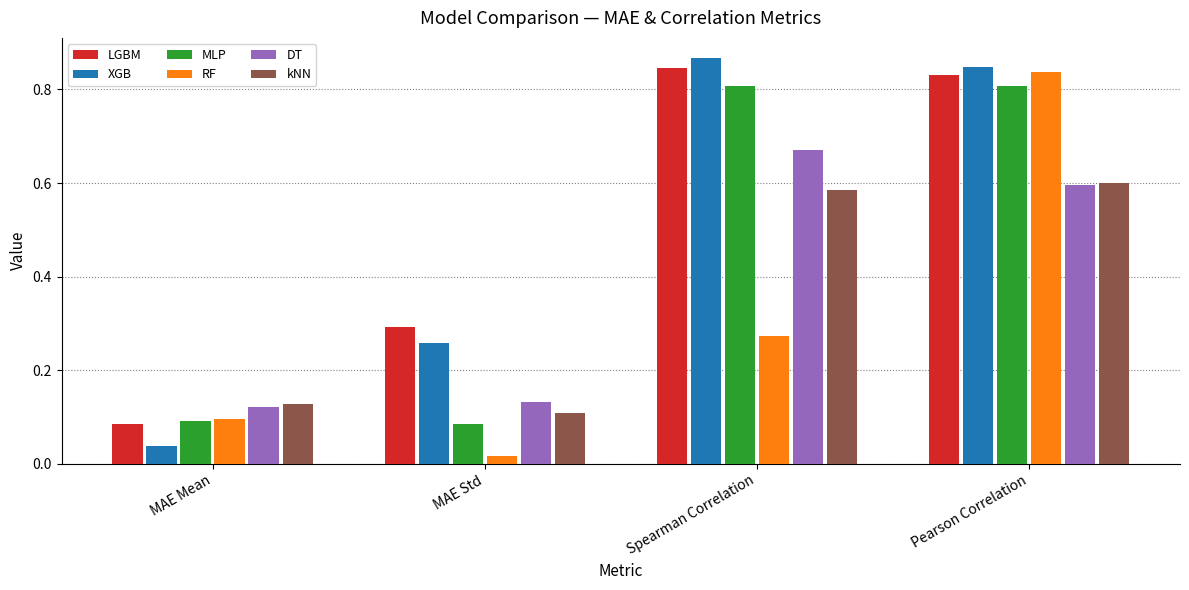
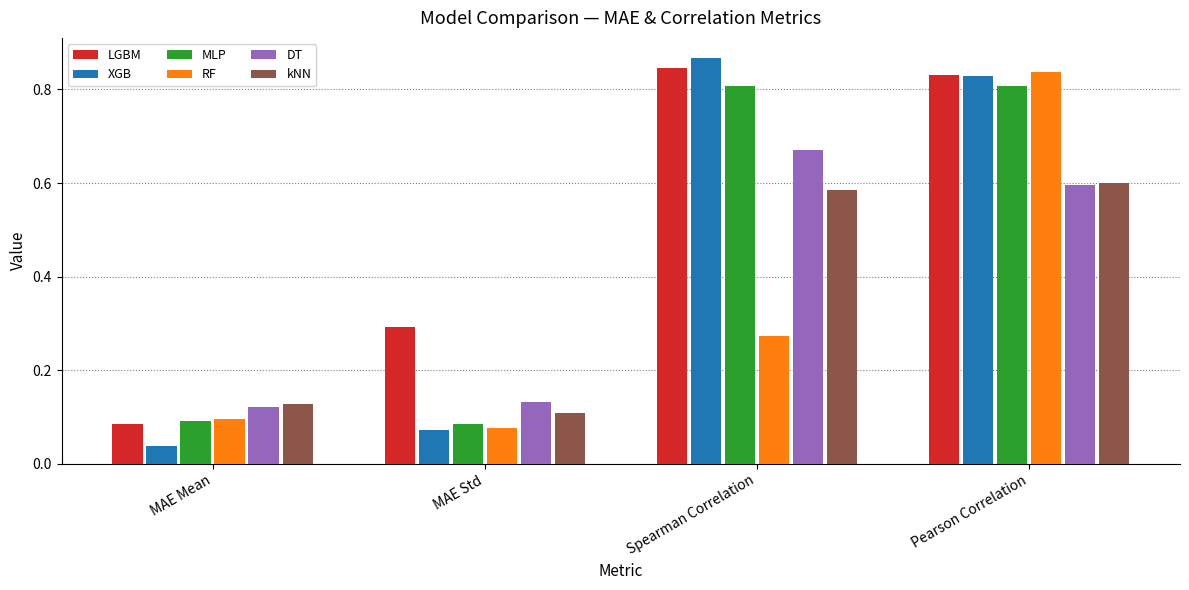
  {
    "LGBM": {
      "MAE Mean": 0.09,
      "MAE Std": 0.29,
      "Spearman Correlation": 0.85,
      "Pearson Correlation": 0.83
    },
    "XGB": {
      "MAE Mean": 0.04,
-     "MAE Std": 0.26,
+     "MAE Std": 0.07,
      "Spearman Correlation": 0.87,
-     "Pearson Correlation": 0.85
+     "Pearson Correlation": 0.83
    },
    "MLP": {
      "MAE Mean": 0.09,
      "MAE Std": 0.08,
      "Spearman Correlation": 0.81,
      "Pearson Correlation": 0.81
    },
    "RF": {
      "MAE Mean": 0.09,
-     "MAE Std": 0.02,
+     "MAE Std": 0.08,
      "Spearman Correlation": 0.27,
      "Pearson Correlation": 0.84
    },
    "DT": {
      "MAE Mean": 0.12,
      "MAE Std": 0.13,
      "Spearman Correlation": 0.67,
      "Pearson Correlation": 0.60
    },
    "kNN": {
      "MAE Mean": 0.13,
      "MAE Std": 0.11,
      "Spearman Correlation": 0.59,
      "Pearson Correlation": 0.60
    }
  }
